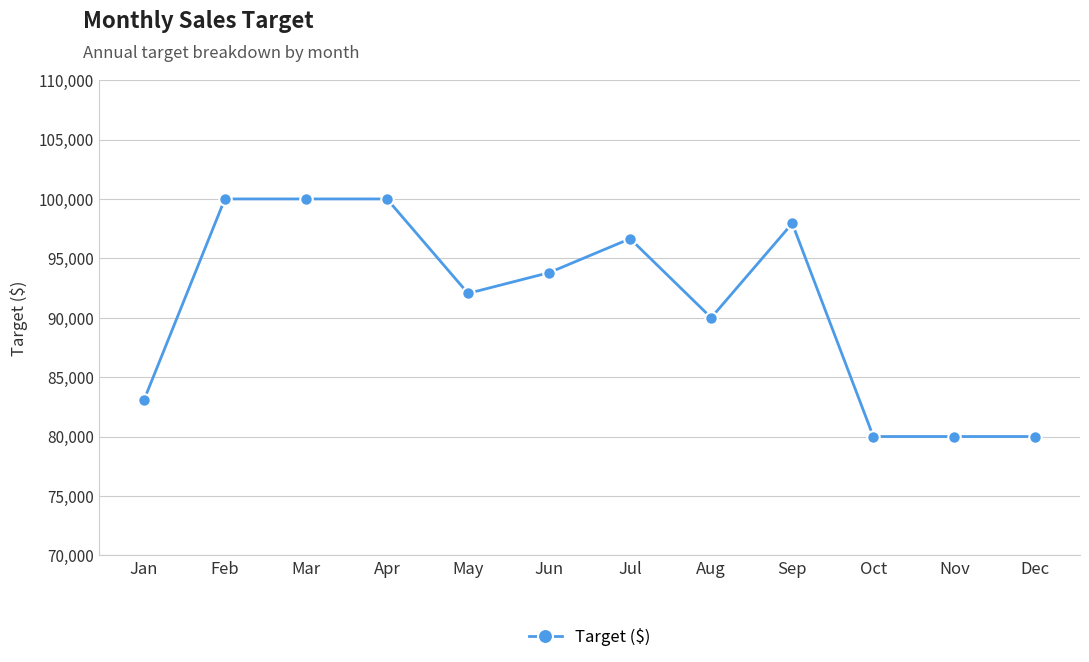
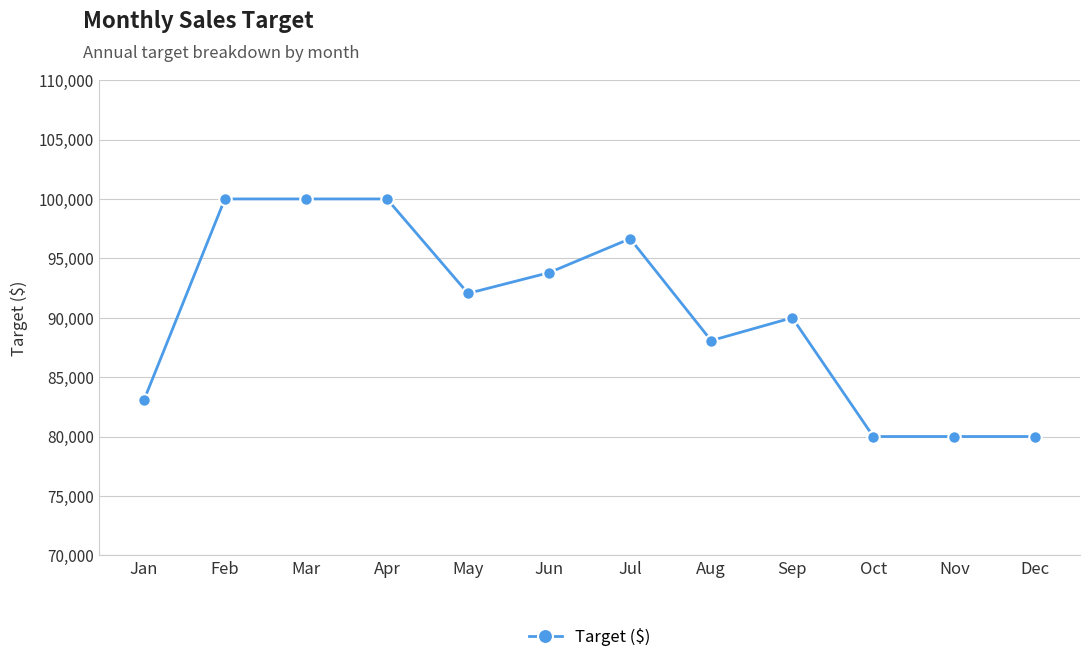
  {
    "Jan": "83,000",
    "Feb": "100,000",
    "Mar": "100,000",
    "Apr": "100,000",
    "May": "92,000",
    "Jun": "93,800",
    "Jul": "96,700",
-   "Aug": "90,000",
-   "Sep": "97,900",
+   "Aug": "88,100",
+   "Sep": "90,000",
    "Oct": "80,000",
    "Nov": "80,000",
    "Dec": "80,000"
  }
